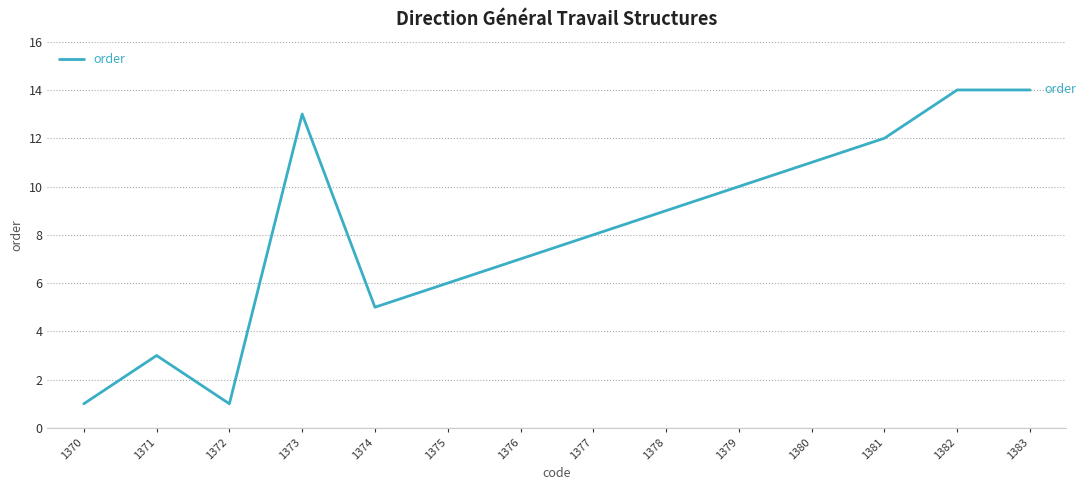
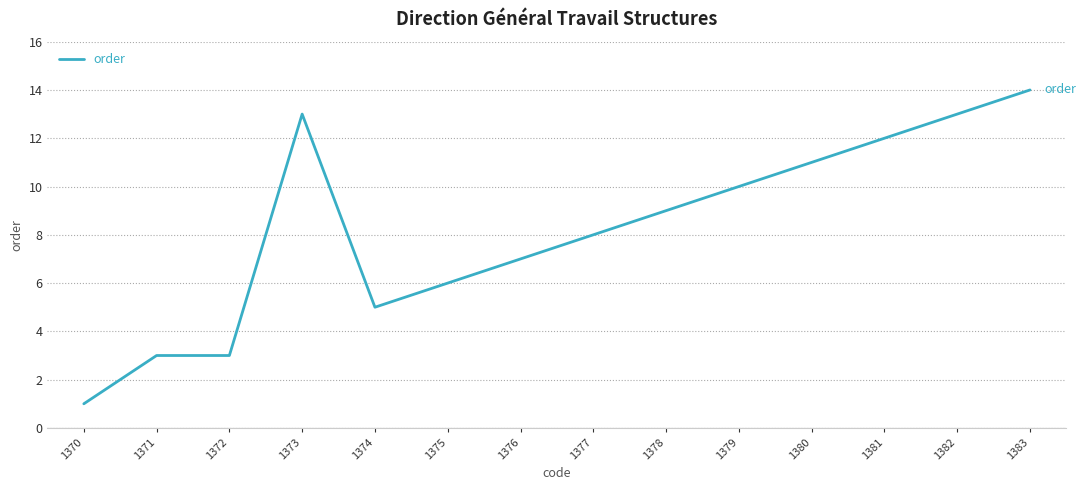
  {
    "1370": 1,
    "1371": 3,
-   "1372": 1,
+   "1372": 3,
    "1373": 13,
    "1374": 5,
    "1375": 6,
    "1376": 7,
    "1377": 8,
    "1378": 9,
    "1379": 10,
    "1380": 11,
    "1381": 12,
-   "1382": 14,
+   "1382": 13,
    "1383": 14
  }
